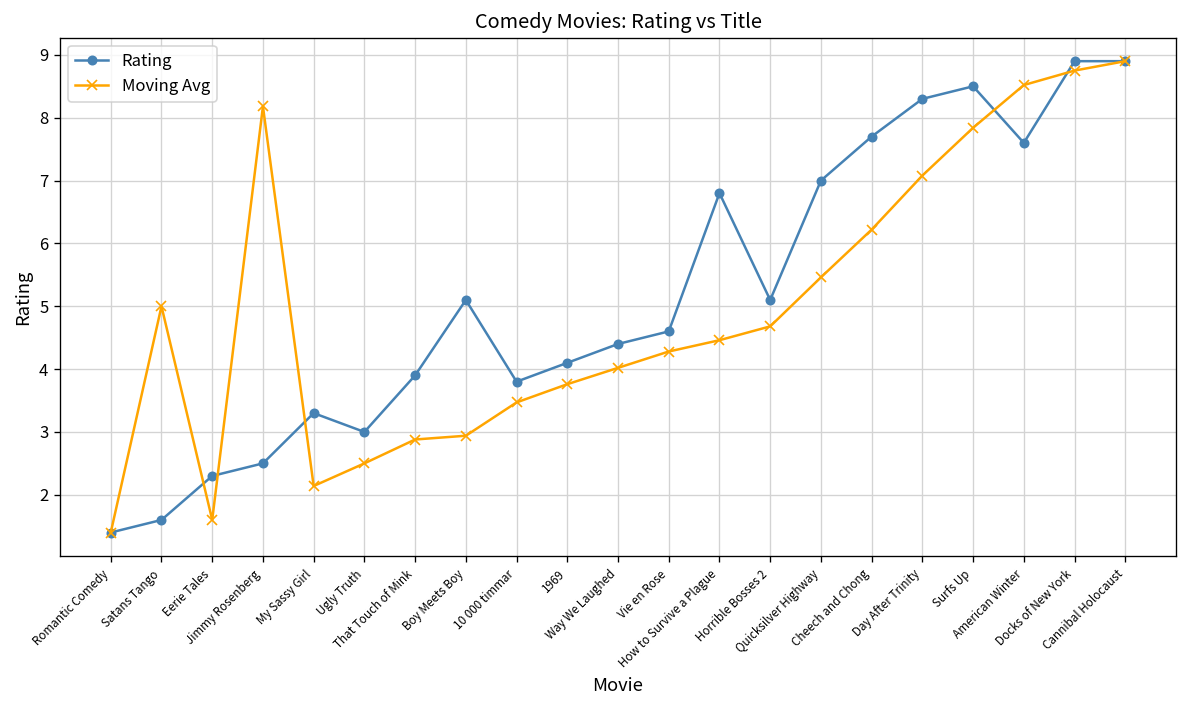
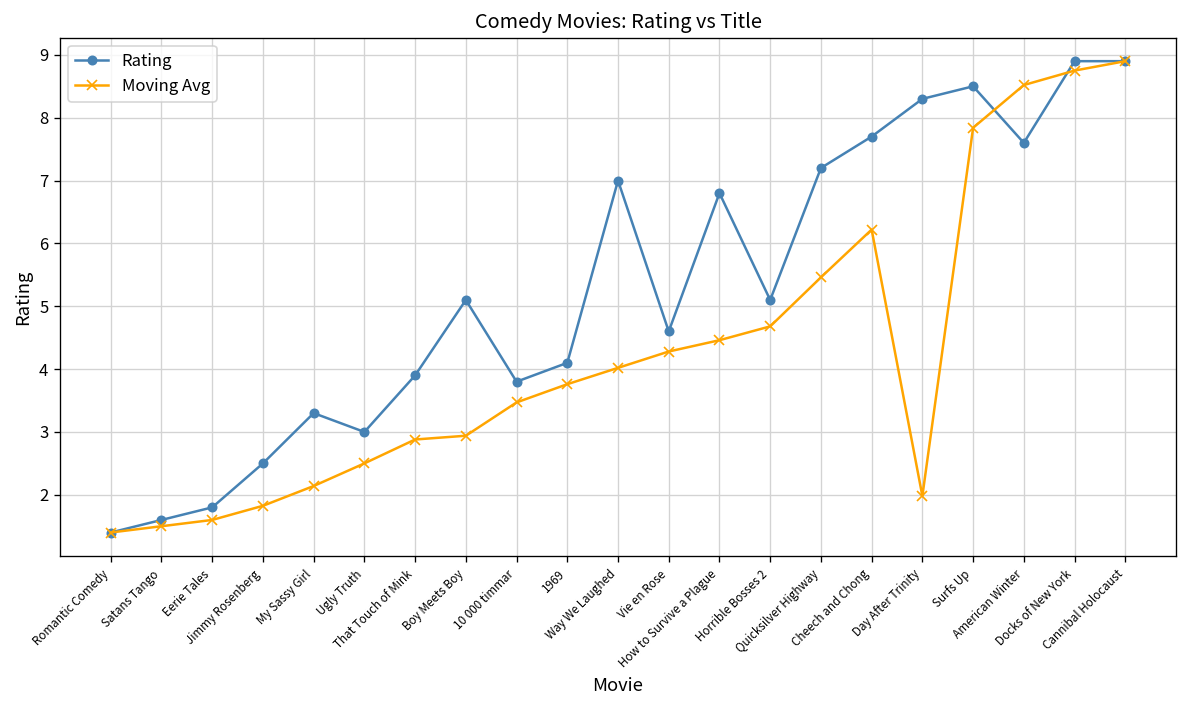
  {
    "Rating": {
      "Satans Tango": 1.6,
-     "Eerie Tales": 2.3,
+     "Eerie Tales": 1.8,
      "Jimmy Rosenberg": 2.5,
      "My Sassy Girl": 3.3,
      "Ugly Truth": 3.0,
      "That Touch of Mink": 3.9,
      "Boy Meets Boy": 5.1,
      "10 000 timmar": 3.8,
      "1969": 4.1,
-     "Way We Laughed": 4.4,
+     "Way We Laughed": 7.0,
      "Vie en Rose": 4.6,
      "How to Survive a Plague": 6.8,
      "Horrible Bosses 2": 5.1,
-     "Quicksilver Highway": 7.0,
+     "Quicksilver Highway": 7.2,
      "Cheech and Chong": 7.7,
      "Day After Trinity": 8.3,
      "Surfs Up": 8.5,
      "American Winter": 7.6,
      "Docks of New York": 8.9
    },
    "Moving Avg": {
-     "Satans Tango": 5.0,
+     "Satans Tango": 1.5,
      "Eerie Tales": 1.6,
-     "Jimmy Rosenberg": 8.2,
+     "Jimmy Rosenberg": 1.8,
      "My Sassy Girl": 2.1,
      "Ugly Truth": 2.5,
      "That Touch of Mink": 2.9,
      "Boy Meets Boy": 2.9,
      "10 000 timmar": 3.5,
      "1969": 3.8,
      "Way We Laughed": 4.0,
      "Vie en Rose": 4.3,
      "How to Survive a Plague": 4.5,
      "Horrible Bosses 2": 4.7,
      "Quicksilver Highway": 5.5,
      "Cheech and Chong": 6.2,
-     "Day After Trinity": 7.1,
+     "Day After Trinity": 2.0,
      "Surfs Up": 7.8,
      "American Winter": 8.5,
      "Docks of New York": 8.8
    }
  }
